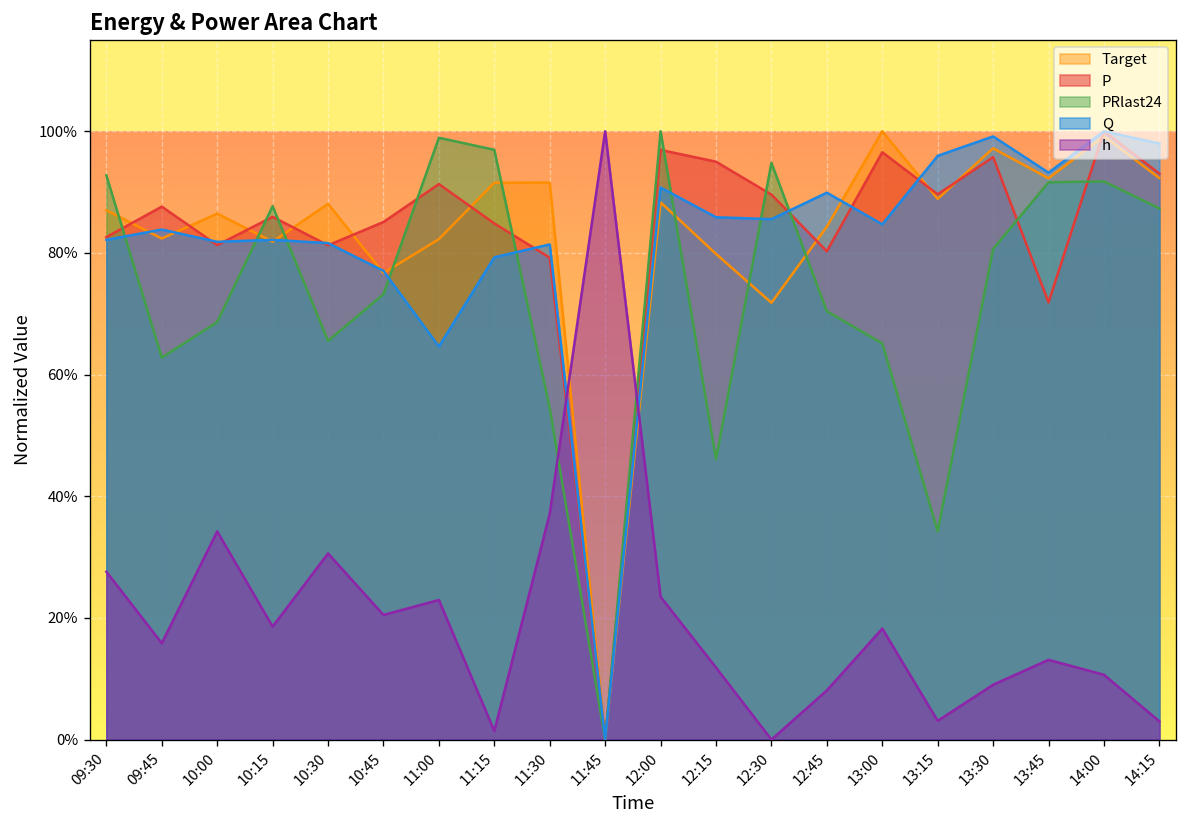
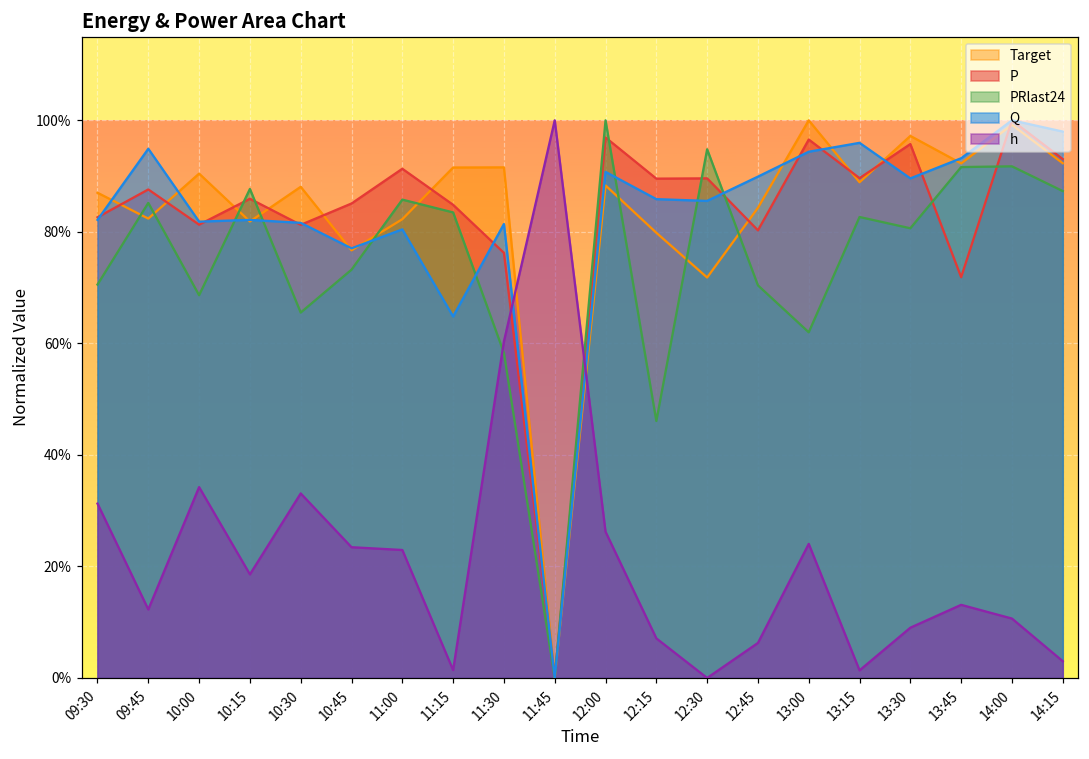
  {
    "Target": {
      "09:30": "87%",
      "09:45": "82%",
-     "10:00": "86%",
+     "10:00": "90%",
      "10:30": "88%",
      "11:00": "82%",
      "11:15": "92%",
      "11:30": "92%",
      "12:00": "88%",
      "12:15": "80%",
      "12:30": "72%",
      "12:45": "84%",
      "13:00": "100%",
      "13:15": "89%",
      "13:30": "97%",
      "13:45": "92%",
      "14:15": "92%"
    },
    "P": {
      "09:45": "88%",
      "10:00": "81%",
      "10:15": "86%",
      "10:45": "85%",
      "11:00": "91%",
      "11:15": "85%",
-     "11:30": "79%",
+     "11:30": "76%",
      "12:00": "97%",
-     "12:15": "95%",
+     "12:15": "90%",
      "12:30": "90%",
      "12:45": "80%",
      "13:00": "97%",
      "13:15": "90%",
      "13:30": "96%",
      "13:45": "72%",
      "14:15": "93%"
    },
    "PRlast24": {
-     "09:30": "93%",
-     "09:45": "63%",
+     "09:30": "71%",
+     "09:45": "85%",
      "10:00": "69%",
      "10:15": "88%",
      "10:30": "66%",
      "10:45": "73%",
-     "11:00": "99%",
-     "11:15": "97%",
-     "11:30": "54%",
+     "11:00": "86%",
+     "11:15": "83%",
+     "11:30": "58%",
      "12:00": "100%",
      "12:15": "46%",
      "12:30": "95%",
      "12:45": "70%",
-     "13:00": "65%",
-     "13:15": "34%",
+     "13:00": "62%",
+     "13:15": "83%",
      "13:30": "81%",
      "13:45": "92%",
      "14:00": "92%",
      "14:15": "87%"
    },
    "Q": {
-     "09:45": "84%",
+     "09:45": "95%",
      "10:00": "82%",
-     "11:00": "65%",
-     "11:15": "79%",
+     "11:00": "80%",
+     "11:15": "65%",
      "11:30": "81%",
      "12:00": "91%",
      "12:15": "86%",
      "12:30": "86%",
      "12:45": "90%",
-     "13:00": "85%",
+     "13:00": "94%",
      "13:15": "96%",
-     "13:30": "99%",
+     "13:30": "90%",
      "13:45": "93%"
    },
    "h": {
-     "09:30": "28%",
-     "09:45": "16%",
+     "09:30": "31%",
+     "09:45": "12%",
      "10:00": "34%",
      "10:15": "19%",
-     "10:30": "31%",
-     "10:45": "20%",
+     "10:30": "33%",
+     "10:45": "23%",
      "11:00": "23%",
      "11:15": "1%",
-     "11:30": "37%",
+     "11:30": "60%",
      "11:45": "100%",
-     "12:00": "23%",
-     "12:15": "12%",
+     "12:00": "26%",
+     "12:15": "7%",
      "12:30": "0%",
-     "12:45": "8%",
-     "13:00": "18%",
-     "13:15": "3%",
+     "12:45": "6%",
+     "13:00": "24%",
+     "13:15": "1%",
      "13:30": "9%",
      "13:45": "13%",
      "14:00": "11%",
      "14:15": "3%"
    }
  }
